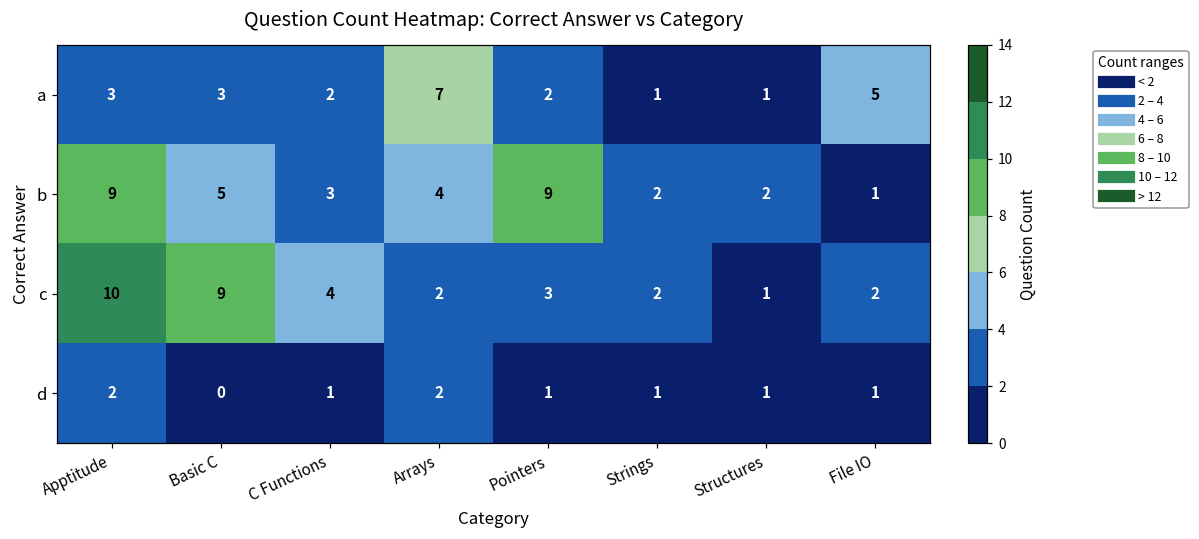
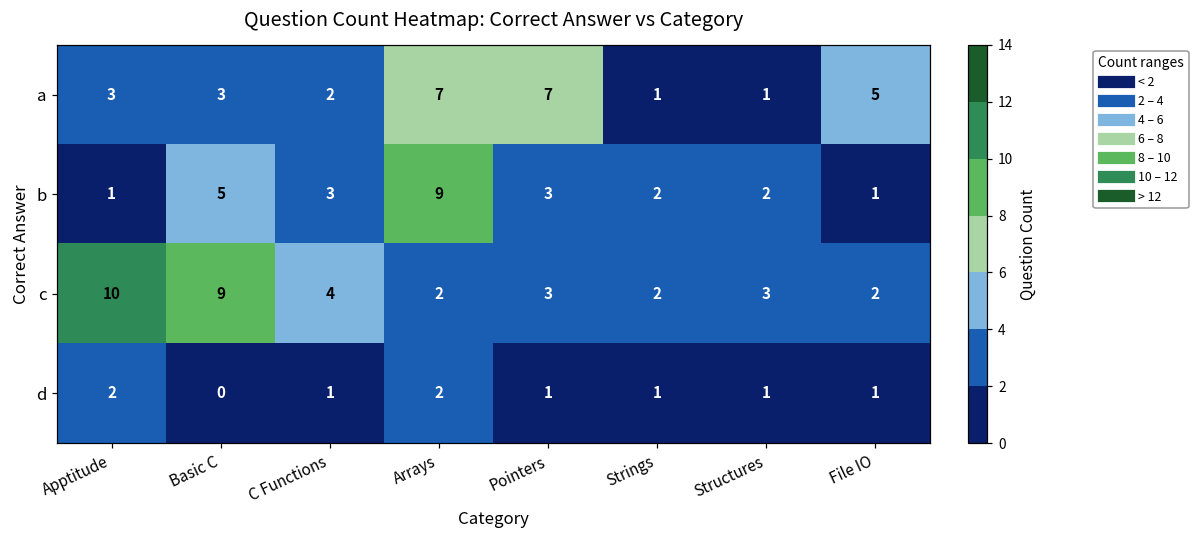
  {
    "a": {
      "Apptitude": 3,
      "Basic C": 3,
      "C Functions": 2,
      "Arrays": 7,
-     "Pointers": 2,
+     "Pointers": 7,
      "Strings": 1,
      "Structures": 1,
      "File IO": 5
    },
    "b": {
-     "Apptitude": 9,
+     "Apptitude": 1,
      "Basic C": 5,
      "C Functions": 3,
-     "Arrays": 4,
-     "Pointers": 9,
+     "Arrays": 9,
+     "Pointers": 3,
      "Strings": 2,
      "Structures": 2,
      "File IO": 1
    },
    "c": {
      "Apptitude": 10,
      "Basic C": 9,
      "C Functions": 4,
      "Arrays": 2,
      "Pointers": 3,
      "Strings": 2,
-     "Structures": 1,
+     "Structures": 3,
      "File IO": 2
    },
    "d": {
      "Apptitude": 2,
      "Basic C": 0,
      "C Functions": 1,
      "Arrays": 2,
      "Pointers": 1,
      "Strings": 1,
      "Structures": 1,
      "File IO": 1
    }
  }
